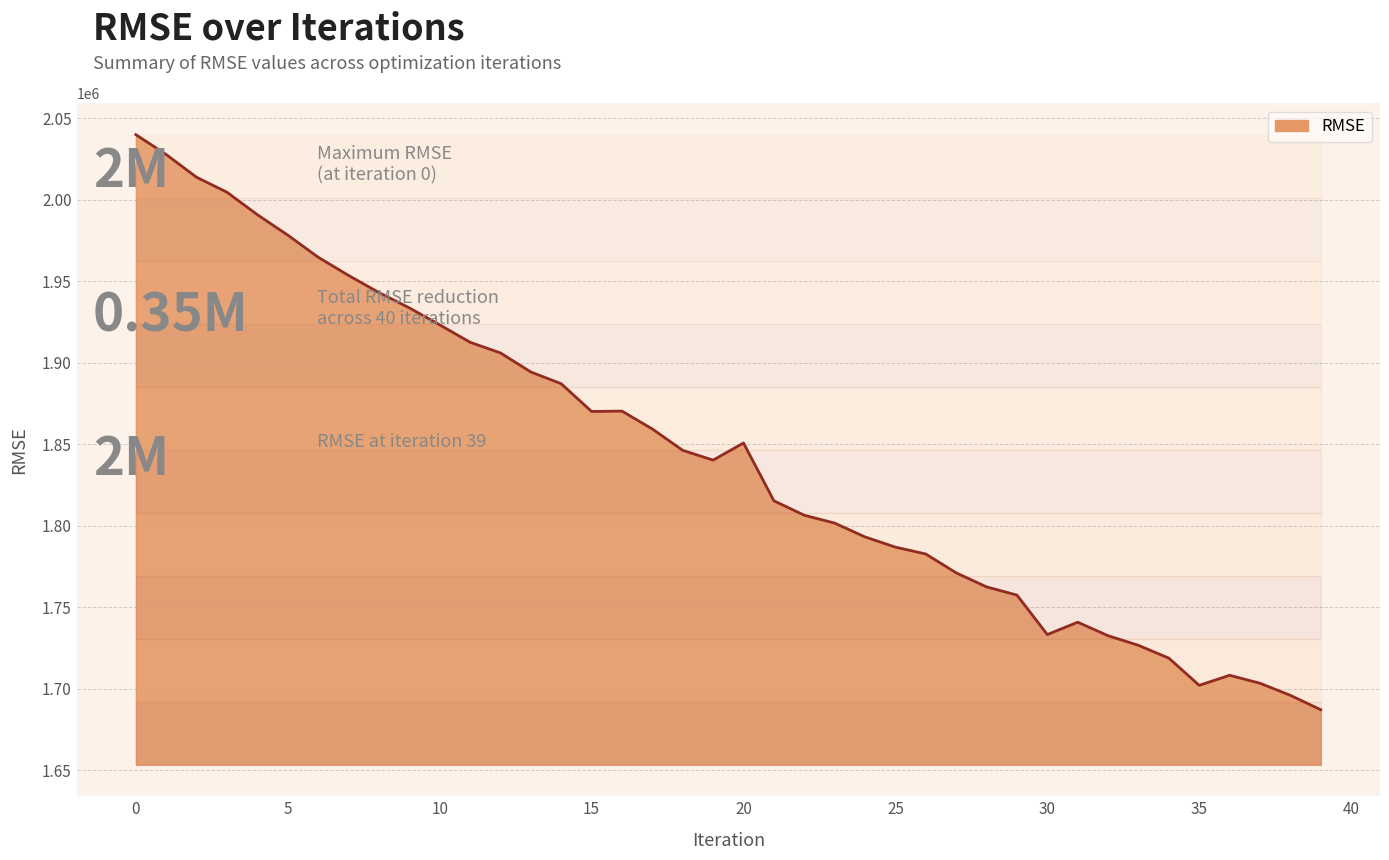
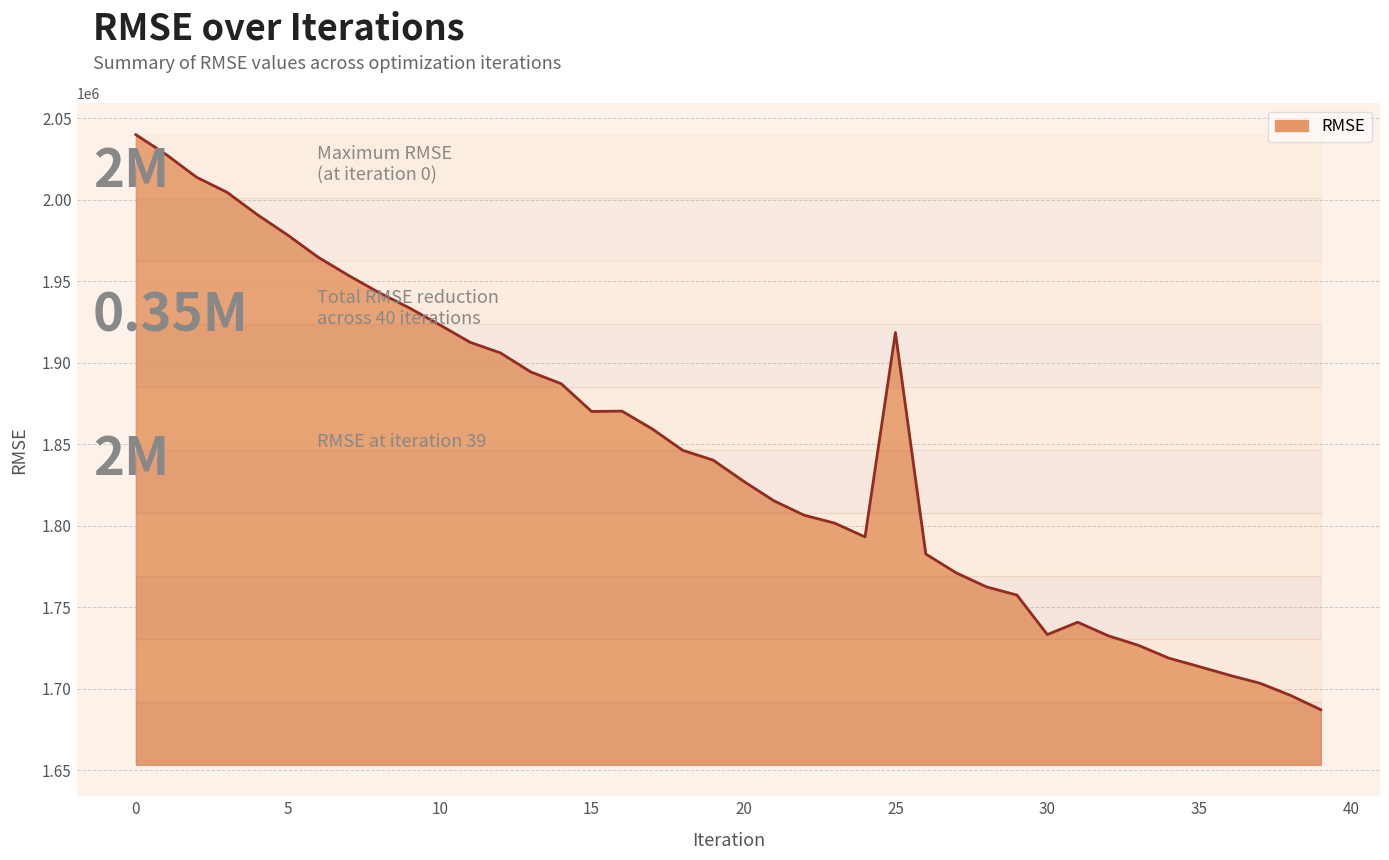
  {
    "RMSE": {
      "5": 1978000,
      "15": 1870000,
-     "20": 1851000,
-     "25": 1787000,
+     "20": 1827000,
+     "25": 1919000,
      "30": 1733000,
-     "35": 1702000
+     "35": 1714000
    }
  }
